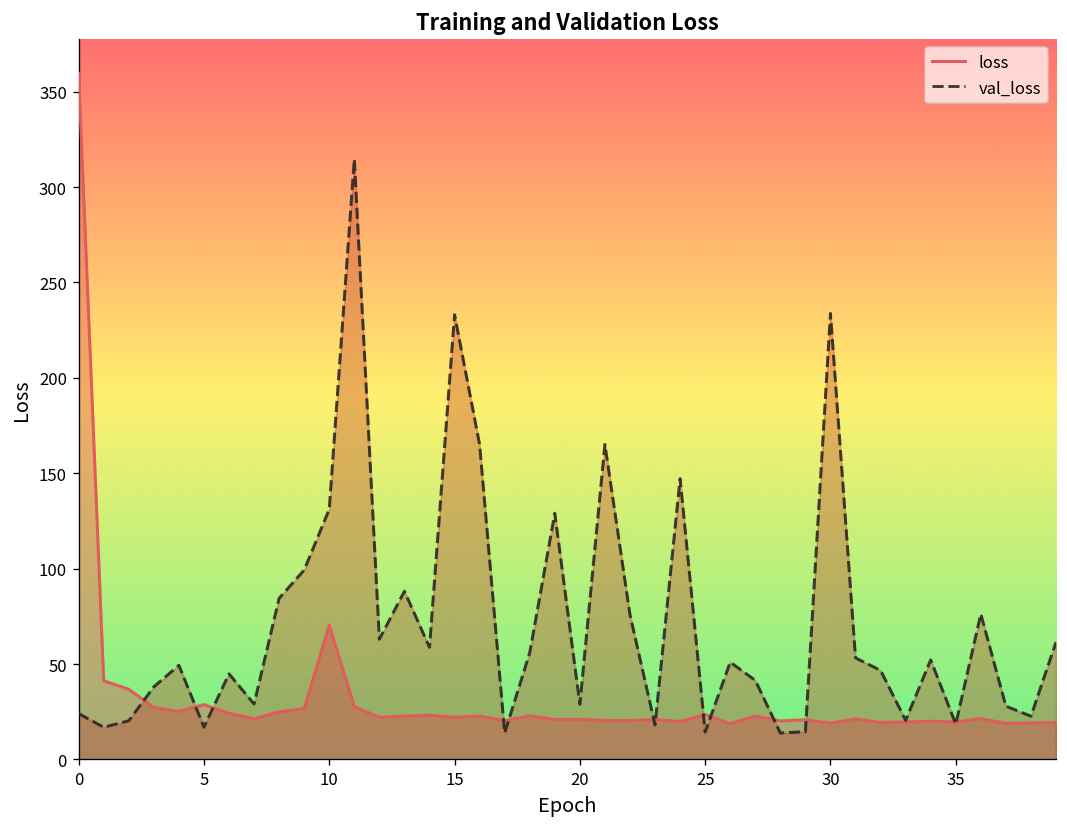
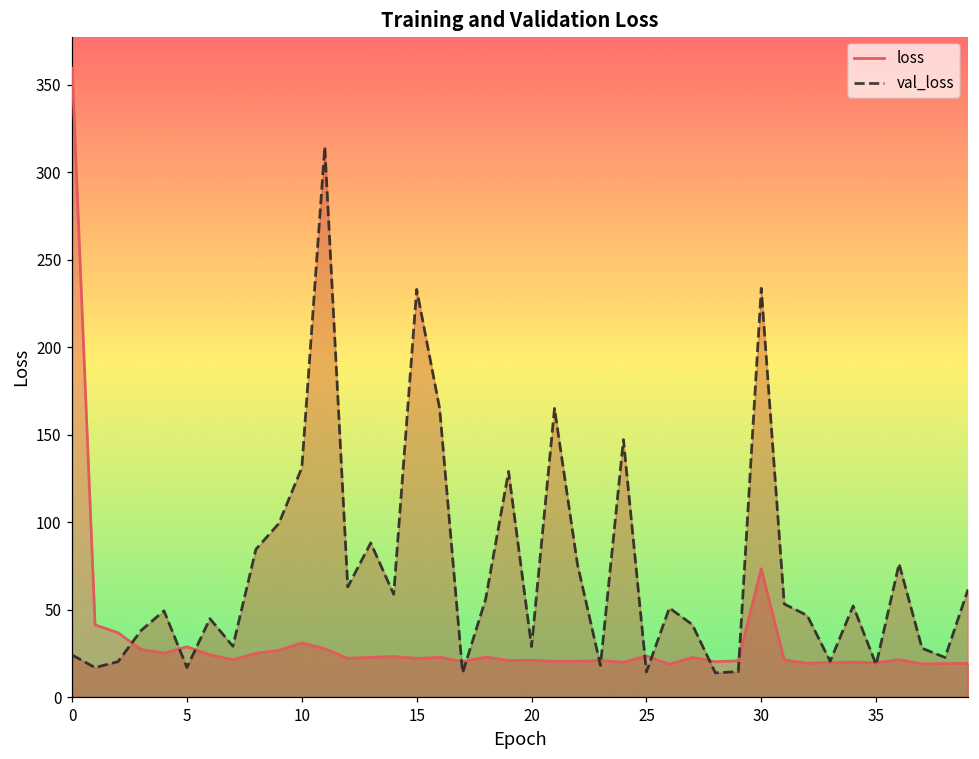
  {
    "loss": {
      "0": 360,
      "5": 29,
-     "10": 70,
+     "10": 31,
      "15": 22,
      "20": 21,
      "25": 24,
-     "30": 19
+     "30": 73
    },
    "val_loss": {
      "0": 24,
      "5": 17,
      "10": 131,
      "15": 233,
      "20": 29,
      "25": 14,
      "30": 234
    }
  }
